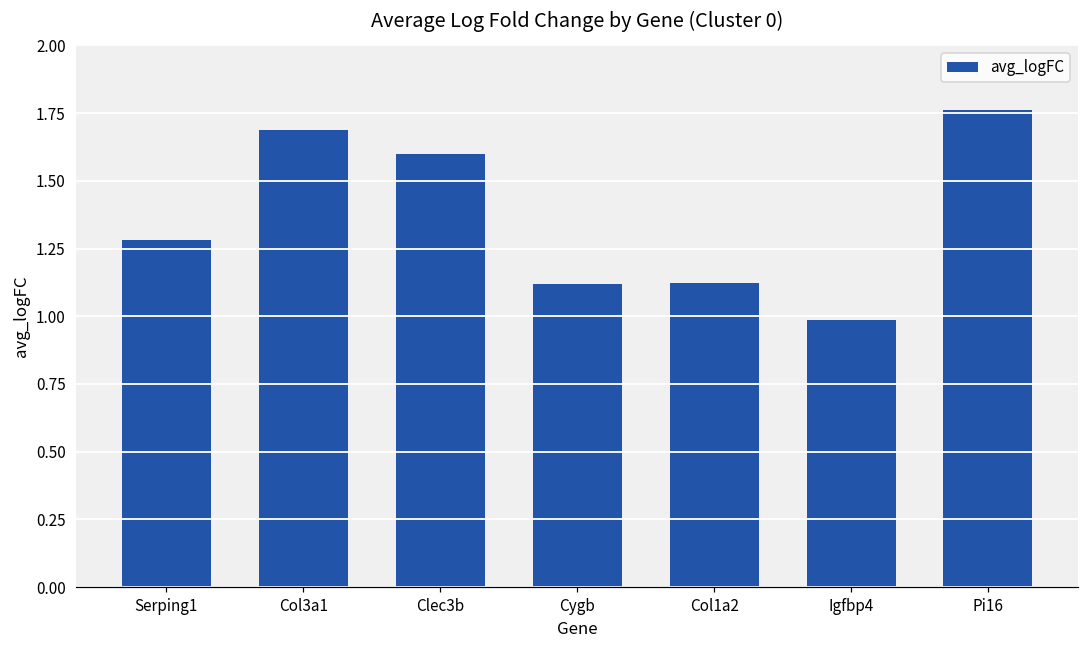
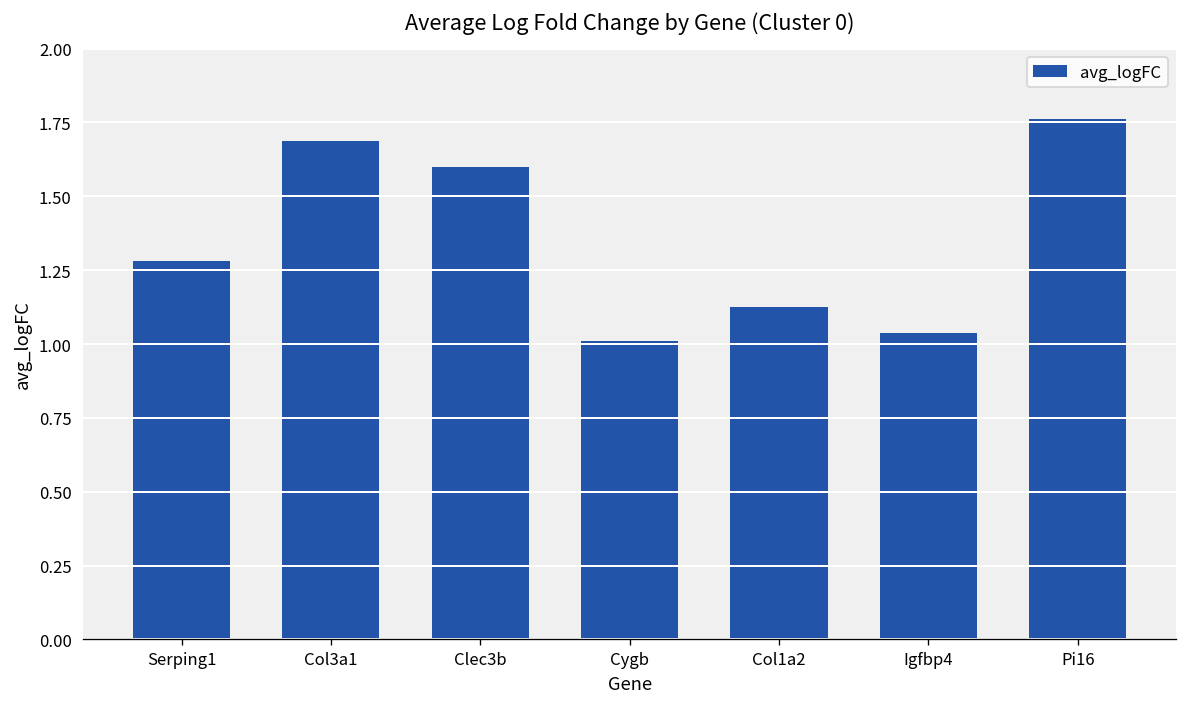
  {
    "Serping1": 1.28,
    "Col3a1": 1.69,
    "Clec3b": 1.60,
-   "Cygb": 1.12,
+   "Cygb": 1.01,
    "Col1a2": 1.12,
-   "Igfbp4": 0.98,
+   "Igfbp4": 1.04,
    "Pi16": 1.76
  }
